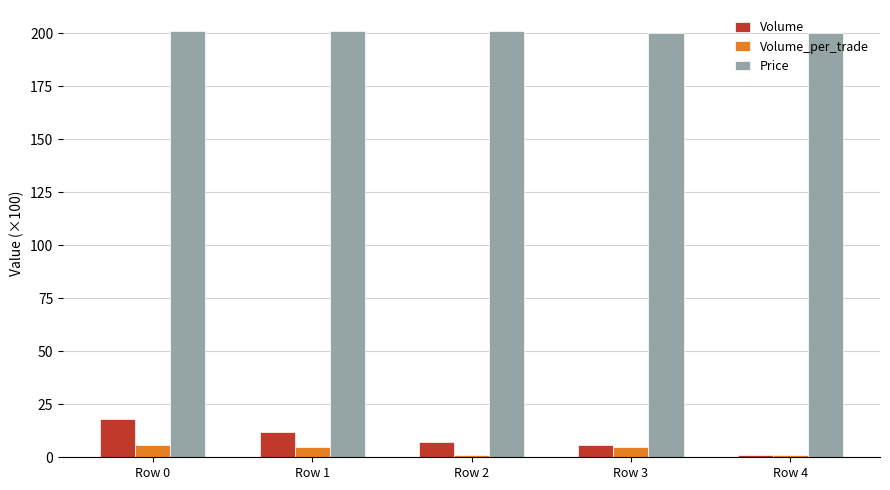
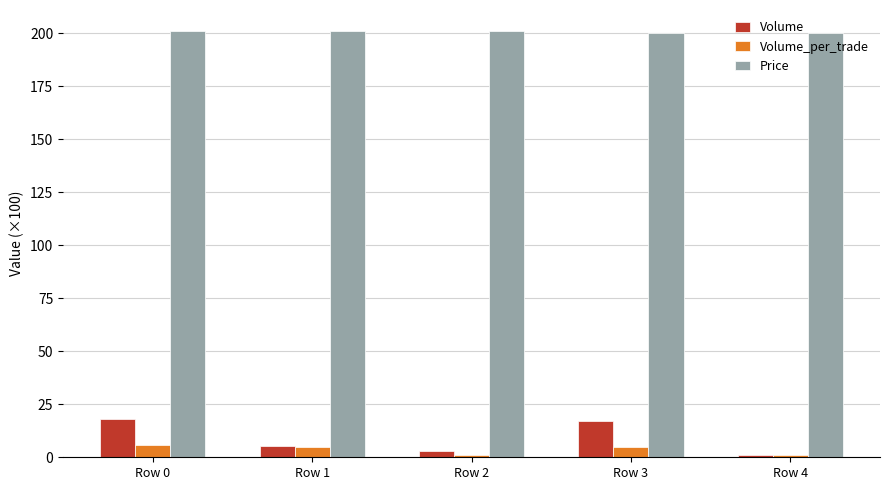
  {
    "Volume": {
      "Row 0": 18,
-     "Row 1": 12,
-     "Row 2": 7,
-     "Row 3": 6
+     "Row 1": 5,
+     "Row 2": 3,
+     "Row 3": 17
    },
    "Volume_per_trade": {
      "Row 0": 6,
      "Row 1": 5,
      "Row 3": 5
    },
    "Price": {
      "Row 0": 201,
      "Row 1": 201,
      "Row 2": 201,
      "Row 3": 200,
      "Row 4": 200
    }
  }
